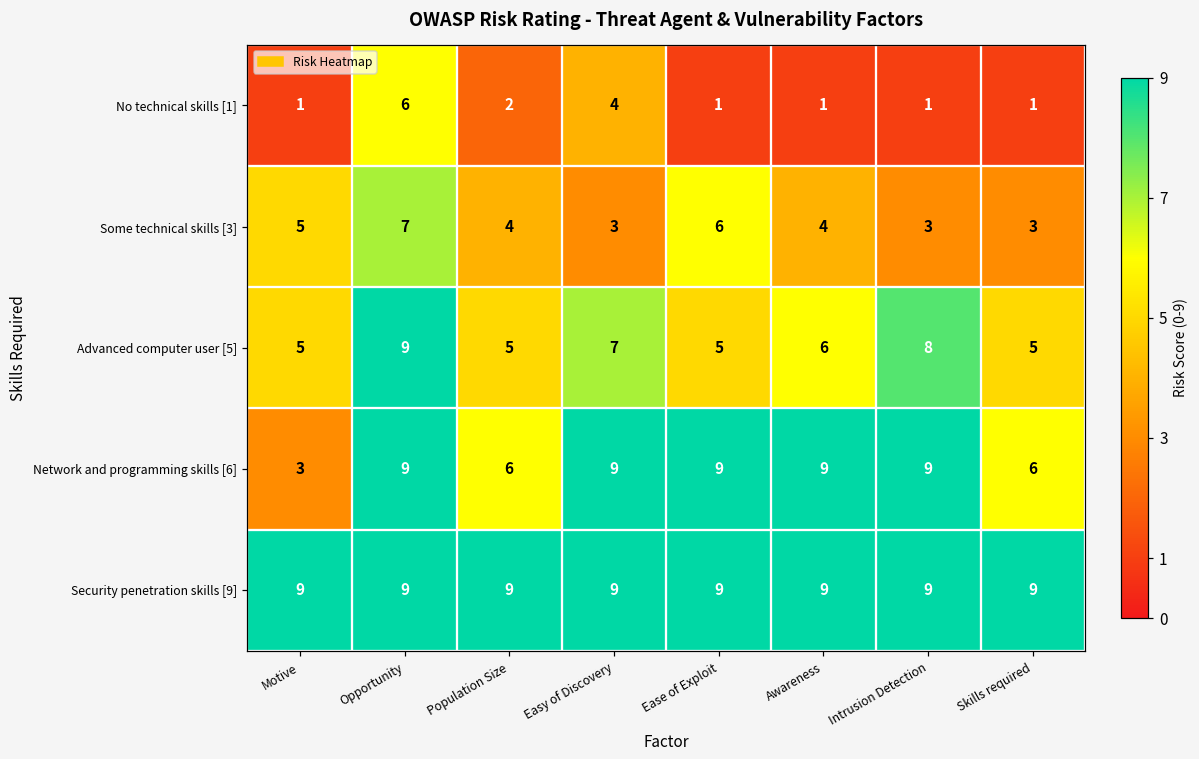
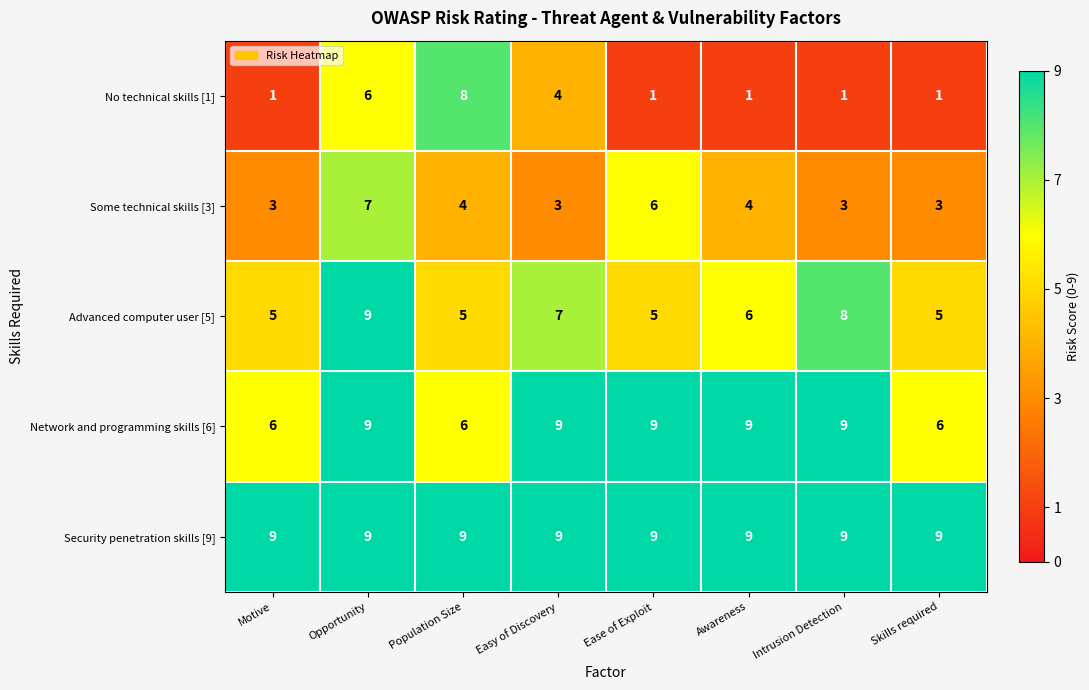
  {
    "No technical skills [1]": {
      "Motive": 1,
      "Opportunity": 6,
-     "Population Size": 2,
+     "Population Size": 8,
      "Easy of Discovery": 4,
      "Ease of Exploit": 1,
      "Awareness": 1,
      "Intrusion Detection": 1,
      "Skills required": 1
    },
    "Some technical skills [3]": {
-     "Motive": 5,
+     "Motive": 3,
      "Opportunity": 7,
      "Population Size": 4,
      "Easy of Discovery": 3,
      "Ease of Exploit": 6,
      "Awareness": 4,
      "Intrusion Detection": 3,
      "Skills required": 3
    },
    "Advanced computer user [5]": {
      "Motive": 5,
      "Opportunity": 9,
      "Population Size": 5,
      "Easy of Discovery": 7,
      "Ease of Exploit": 5,
      "Awareness": 6,
      "Intrusion Detection": 8,
      "Skills required": 5
    },
    "Network and programming skills [6]": {
-     "Motive": 3,
+     "Motive": 6,
      "Opportunity": 9,
      "Population Size": 6,
      "Easy of Discovery": 9,
      "Ease of Exploit": 9,
      "Awareness": 9,
      "Intrusion Detection": 9,
      "Skills required": 6
    },
    "Security penetration skills [9]": {
      "Motive": 9,
      "Opportunity": 9,
      "Population Size": 9,
      "Easy of Discovery": 9,
      "Ease of Exploit": 9,
      "Awareness": 9,
      "Intrusion Detection": 9,
      "Skills required": 9
    }
  }
